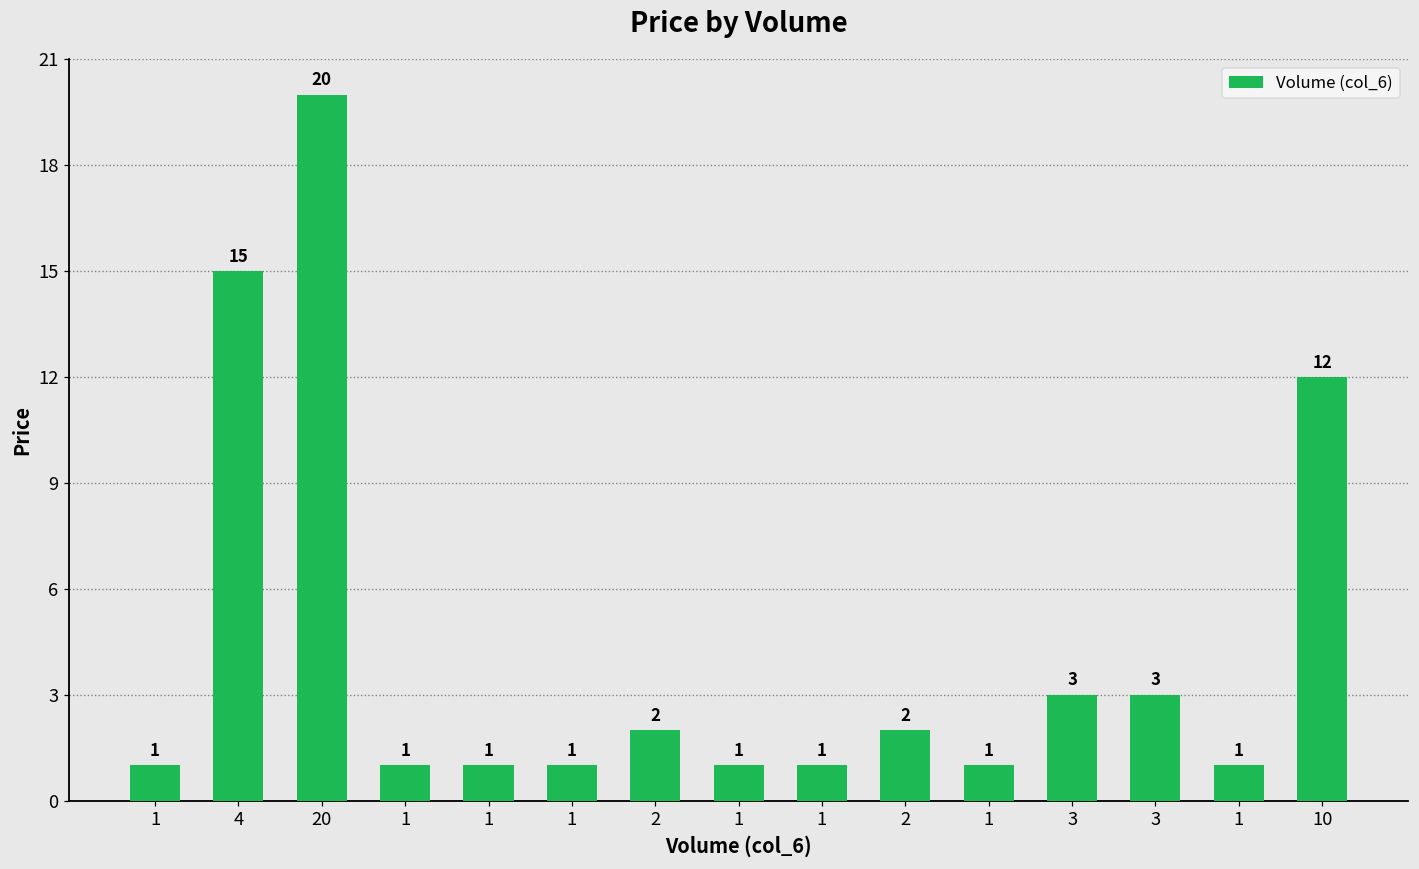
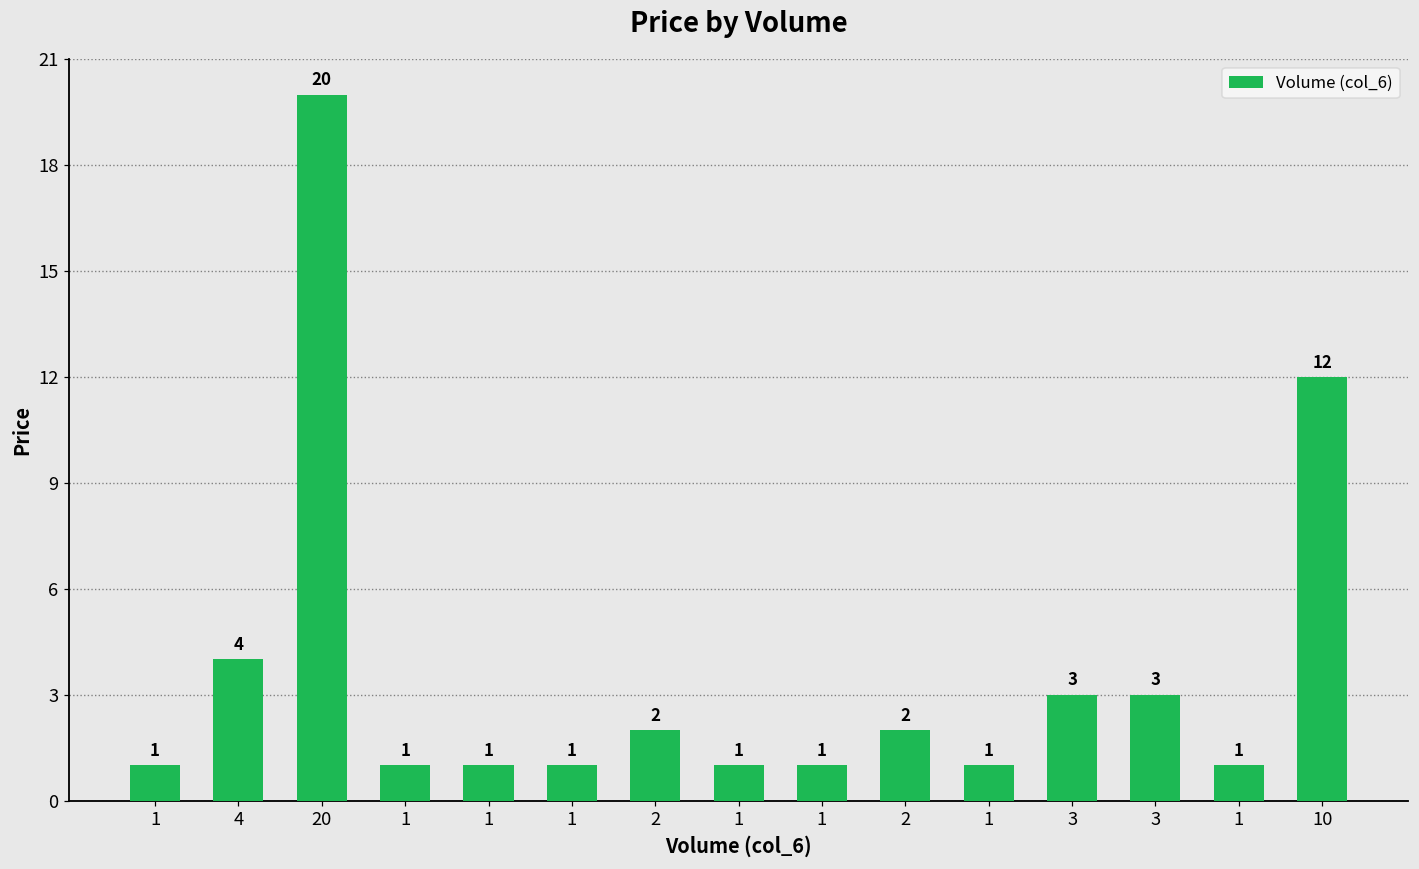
  {
-   "4": 15,
+   "4": 4,
    "20": 20,
    "10": 12
  }
